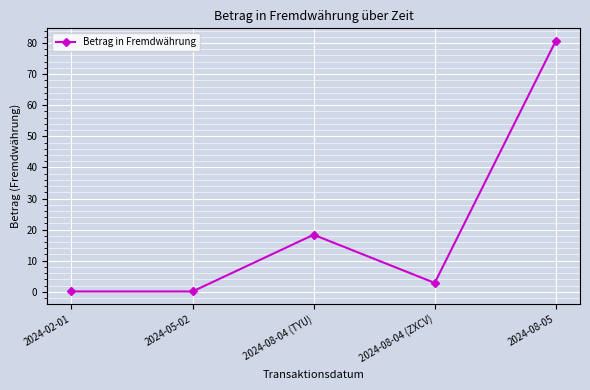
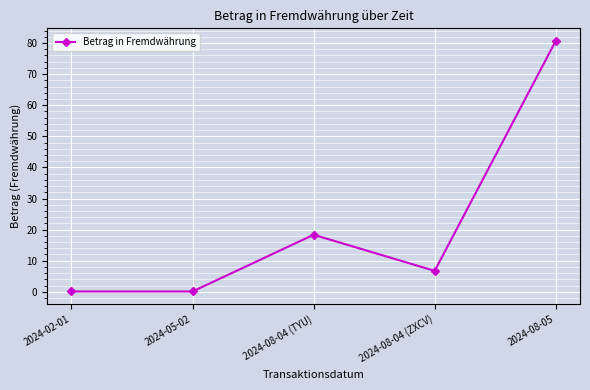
  {
    "2024-02-01": 0,
    "2024-05-02": 0,
    "2024-08-04 (TYU)": 18,
-   "2024-08-04 (ZXCV)": 3,
+   "2024-08-04 (ZXCV)": 7,
    "2024-08-05": 81
  }
